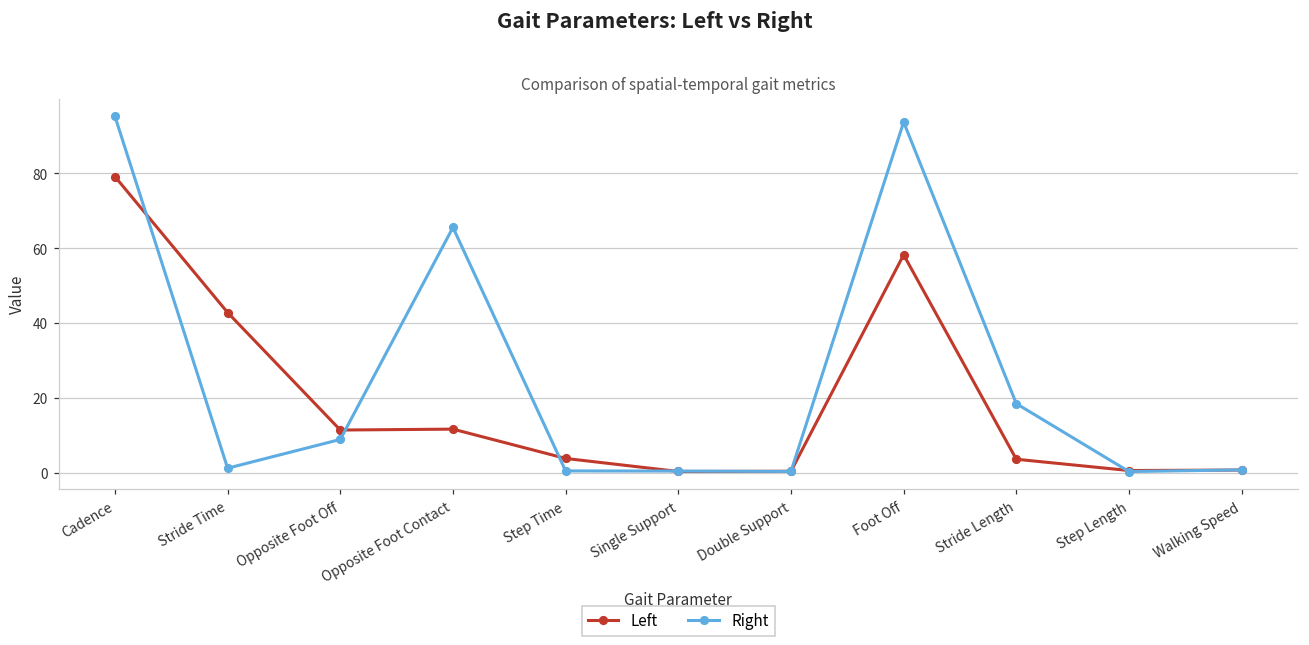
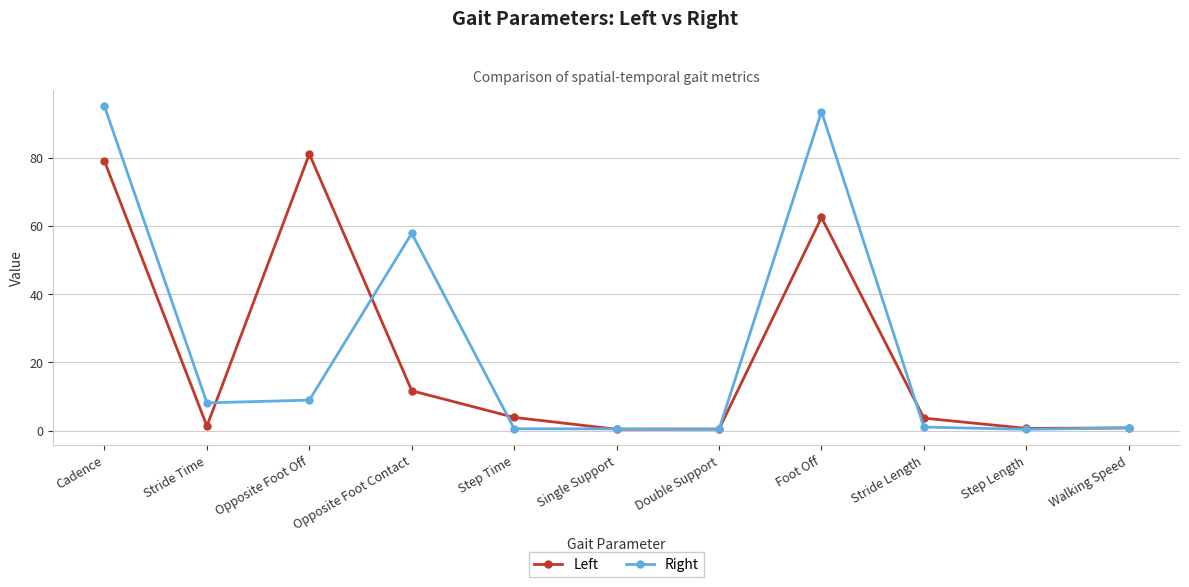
  {
    "Left": {
      "Cadence": 79,
-     "Stride Time": 43,
-     "Opposite Foot Off": 11,
+     "Stride Time": 1,
+     "Opposite Foot Off": 81,
      "Opposite Foot Contact": 12,
      "Step Time": 4,
-     "Foot Off": 58,
+     "Foot Off": 63,
      "Stride Length": 4
    },
    "Right": {
      "Cadence": 95,
-     "Stride Time": 1,
+     "Stride Time": 8,
      "Opposite Foot Off": 9,
-     "Opposite Foot Contact": 66,
+     "Opposite Foot Contact": 58,
      "Step Time": 1,
      "Foot Off": 94,
-     "Stride Length": 18
+     "Stride Length": 1
    }
  }
